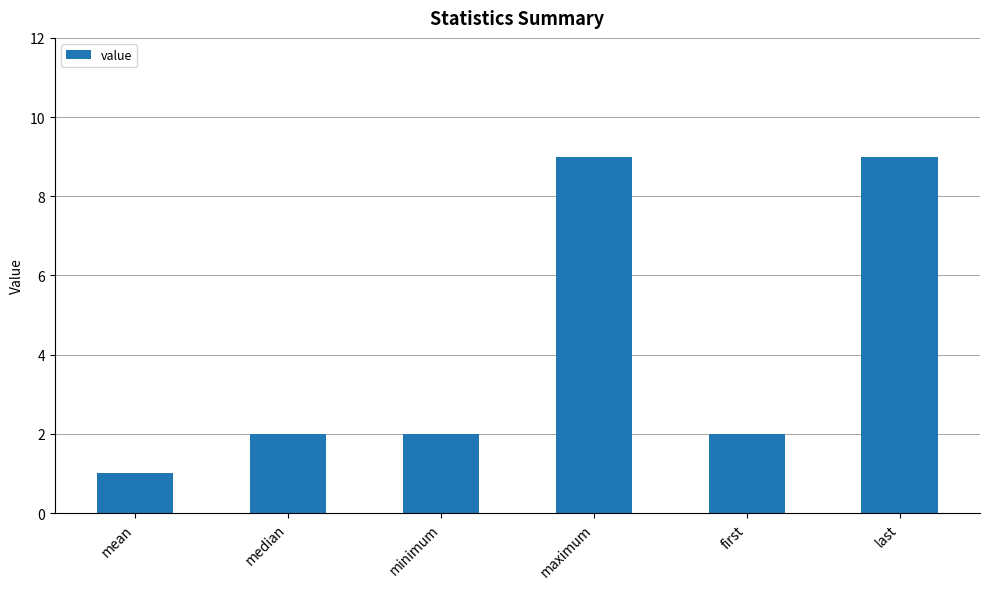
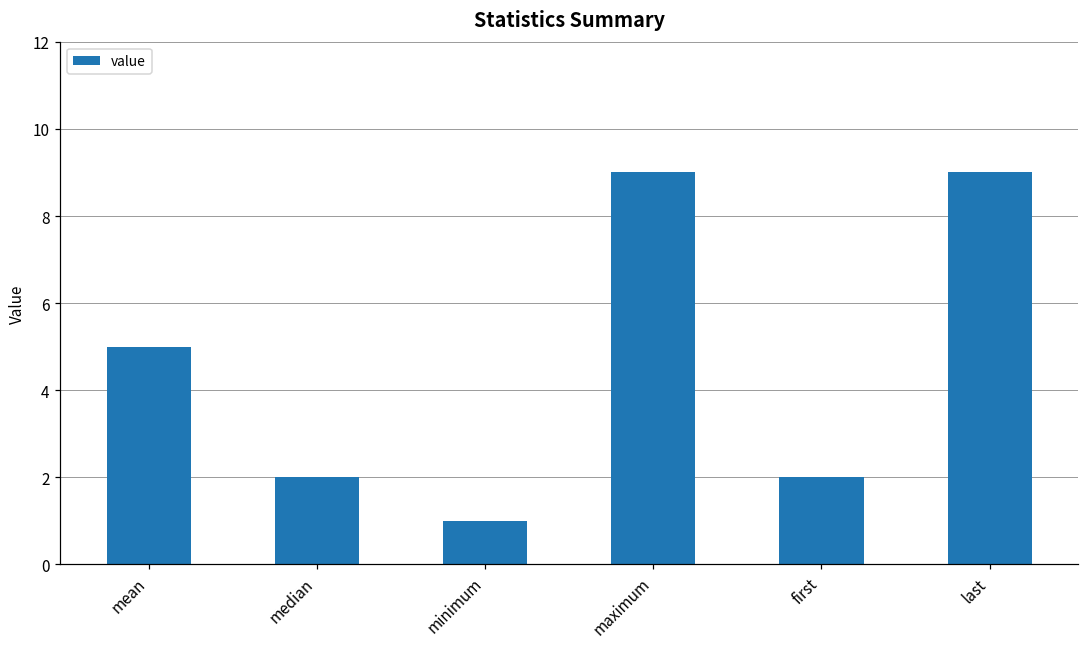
  {
-   "mean": 1,
+   "mean": 5,
    "median": 2,
-   "minimum": 2,
+   "minimum": 1,
    "maximum": 9,
    "first": 2,
    "last": 9
  }
